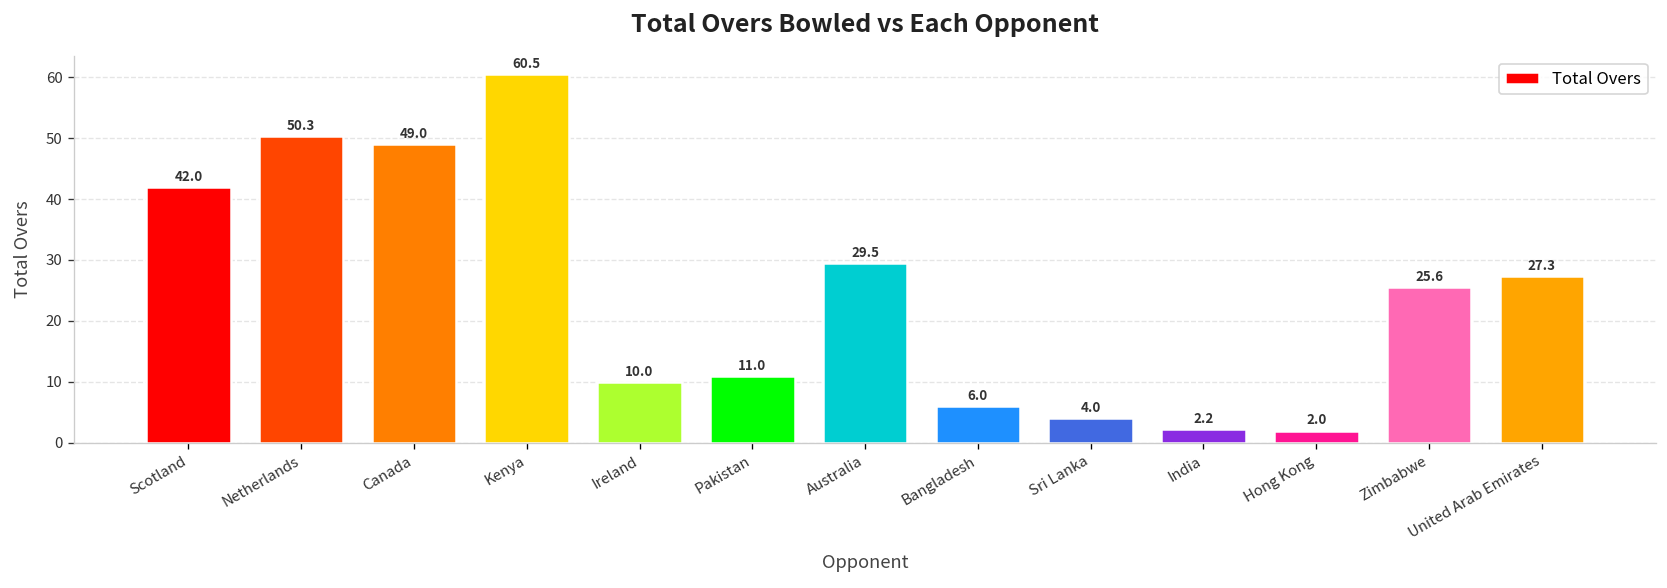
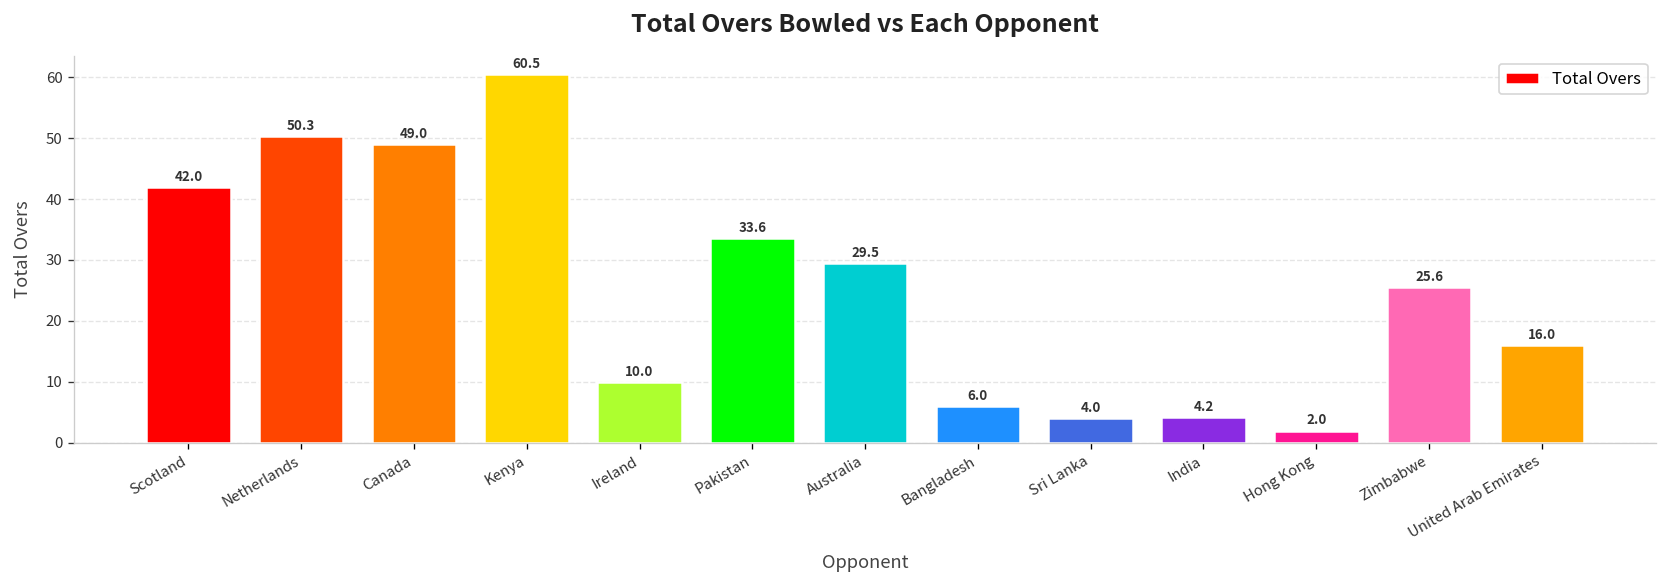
  {
    "Scotland": 42.0,
    "Netherlands": 50.3,
    "Canada": 49.0,
    "Kenya": 60.5,
    "Ireland": 10.0,
-   "Pakistan": 11.0,
+   "Pakistan": 33.6,
    "Australia": 29.5,
    "Bangladesh": 6.0,
    "Sri Lanka": 4.0,
-   "India": 2.2,
+   "India": 4.2,
    "Hong Kong": 2.0,
    "Zimbabwe": 25.6,
-   "United Arab Emirates": 27.3
+   "United Arab Emirates": 16.0
  }
